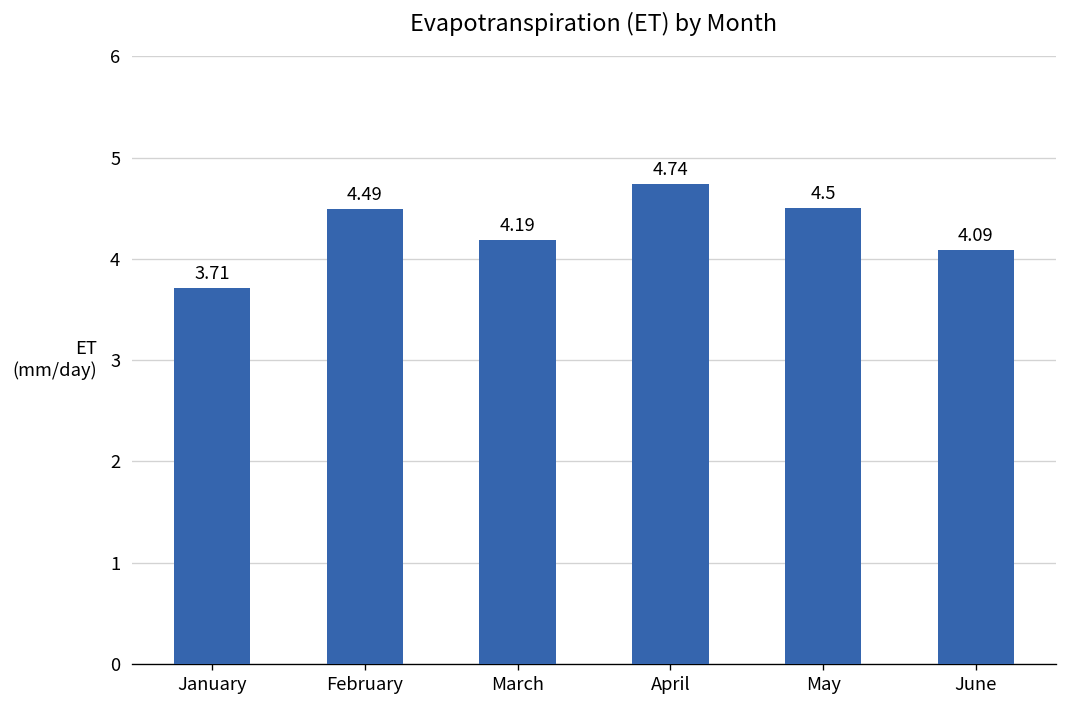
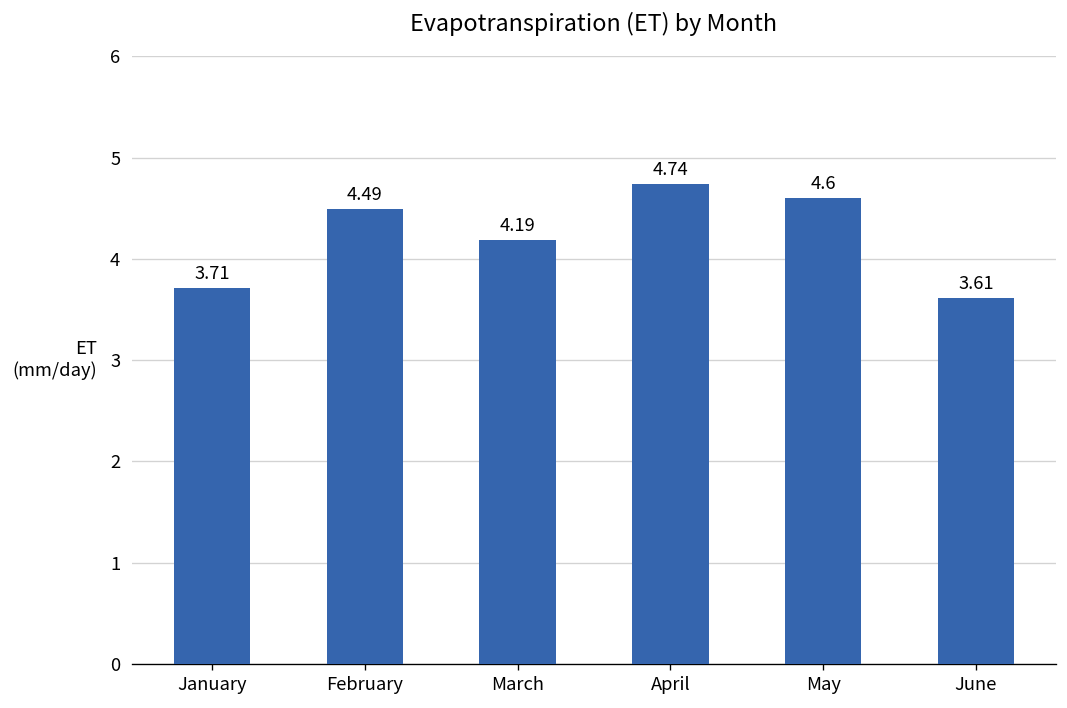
  {
    "January": 3.71,
    "February": 4.49,
    "March": 4.19,
    "April": 4.74,
-   "May": 4.5,
-   "June": 4.09
+   "May": 4.6,
+   "June": 3.61
  }
